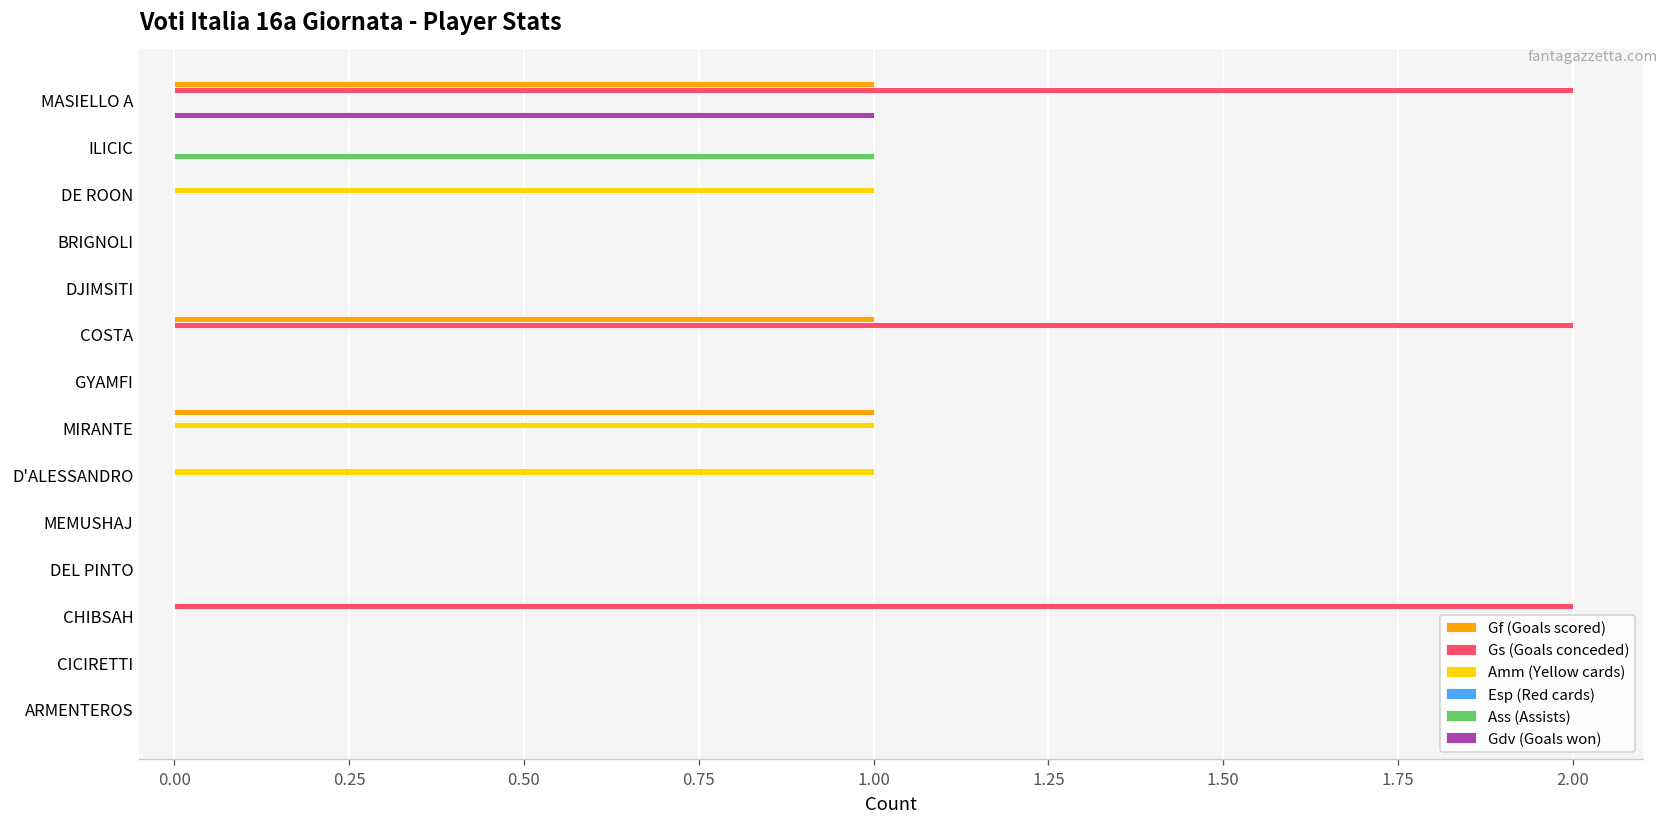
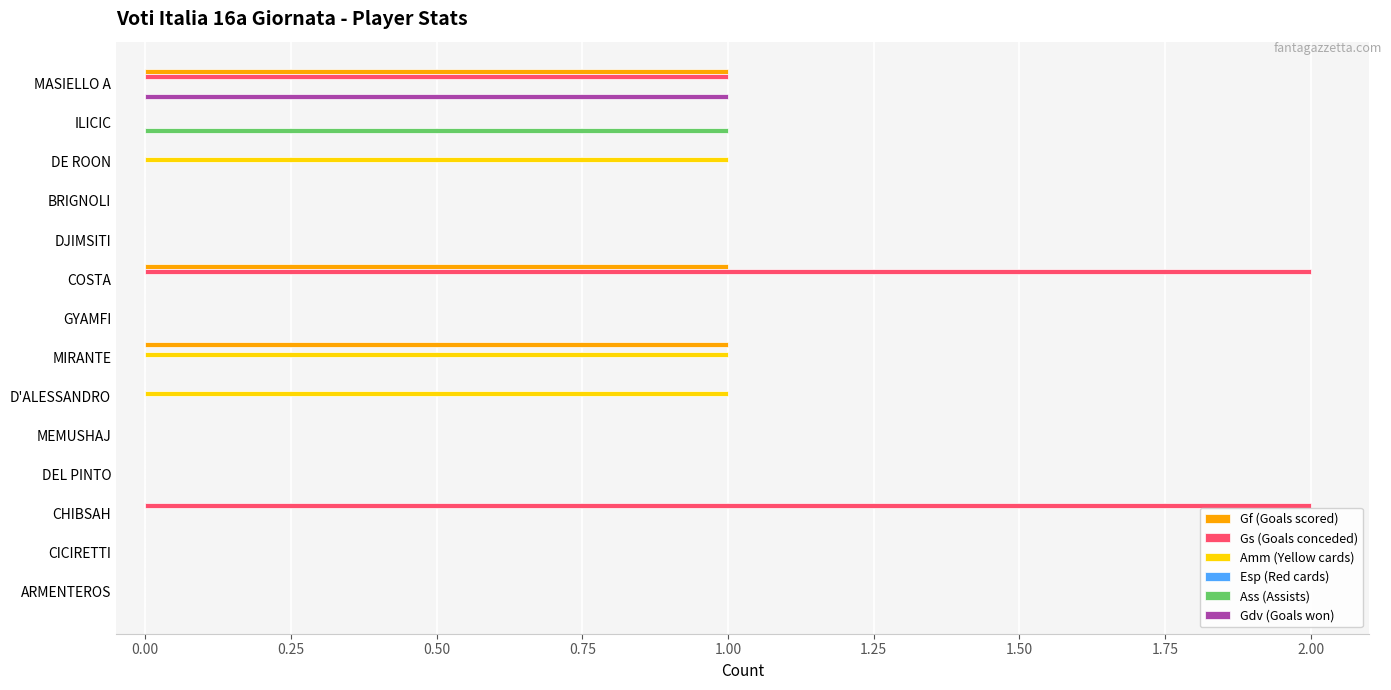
  {
    "Gs (Goals conceded)": {
-     "MASIELLO A": 2,
+     "MASIELLO A": 1,
      "ILICIC": 0,
      "DE ROON": 0,
      "BRIGNOLI": 0,
      "DJIMSITI": 0,
      "COSTA": 2,
      "GYAMFI": 0,
      "MIRANTE": 0,
      "D'ALESSANDRO": 0,
      "MEMUSHAJ": 0,
      "DEL PINTO": 0,
      "CHIBSAH": 2,
      "CICIRETTI": 0,
      "ARMENTEROS": 0
    },
    "Esp (Red cards)": {
      "MASIELLO A": 0,
      "ILICIC": 0,
      "DE ROON": 0,
      "BRIGNOLI": 0,
      "DJIMSITI": 0,
      "COSTA": 0,
      "GYAMFI": 0,
      "MIRANTE": 0,
      "D'ALESSANDRO": 0,
      "MEMUSHAJ": 0,
      "DEL PINTO": 0,
      "CHIBSAH": 0,
      "CICIRETTI": 0,
      "ARMENTEROS": 0
    },
    "Ass (Assists)": {
      "MASIELLO A": 0,
      "ILICIC": 1,
      "DE ROON": 0,
      "BRIGNOLI": 0,
      "DJIMSITI": 0,
      "COSTA": 0,
      "GYAMFI": 0,
      "MIRANTE": 0,
      "D'ALESSANDRO": 0,
      "MEMUSHAJ": 0,
      "DEL PINTO": 0,
      "CHIBSAH": 0,
      "CICIRETTI": 0,
      "ARMENTEROS": 0
    },
    "Gdv (Goals won)": {
      "MASIELLO A": 1,
      "ILICIC": 0,
      "DE ROON": 0,
      "BRIGNOLI": 0,
      "DJIMSITI": 0,
      "COSTA": 0,
      "GYAMFI": 0,
      "MIRANTE": 0,
      "D'ALESSANDRO": 0,
      "MEMUSHAJ": 0,
      "DEL PINTO": 0,
      "CHIBSAH": 0,
      "CICIRETTI": 0,
      "ARMENTEROS": 0
    }
  }
